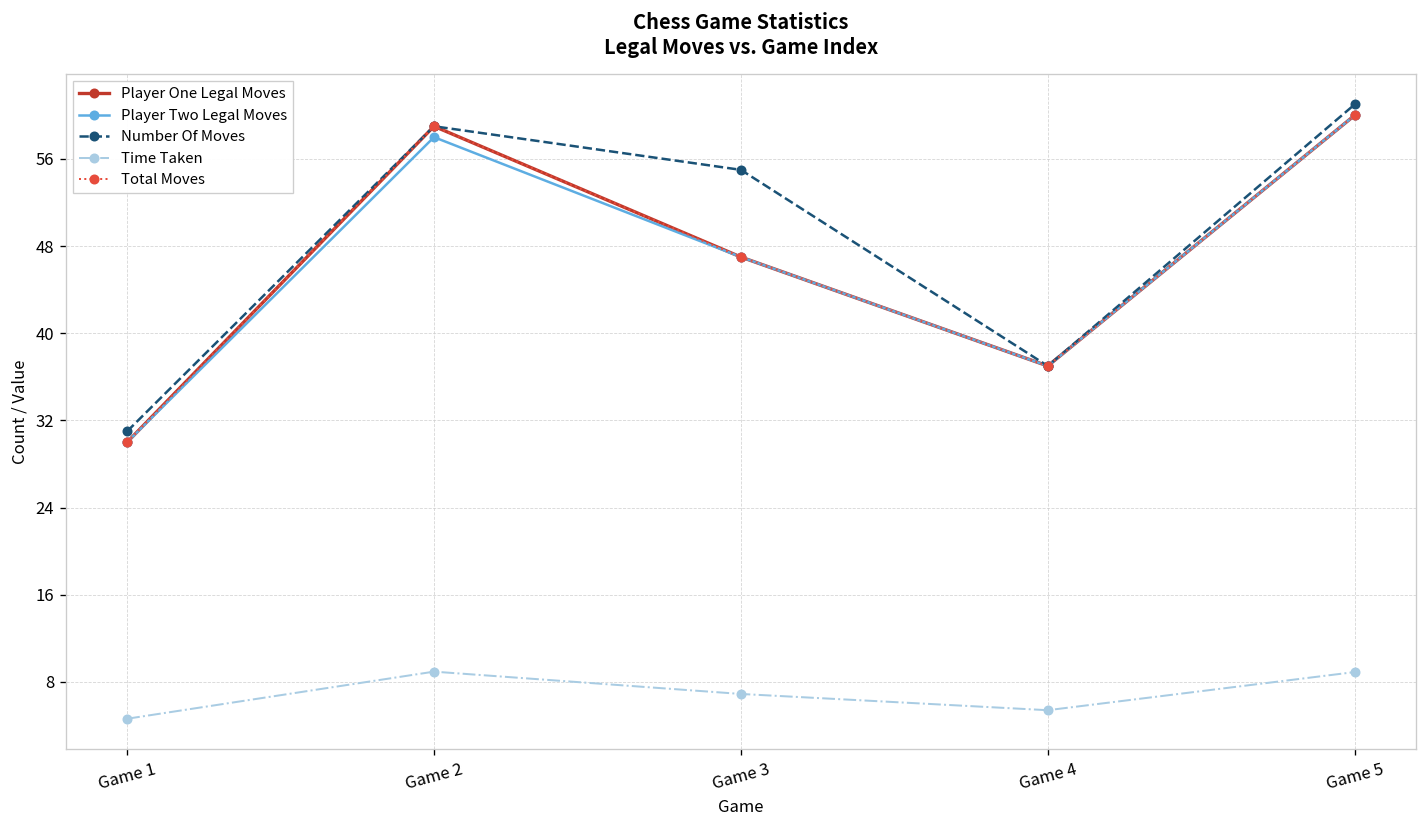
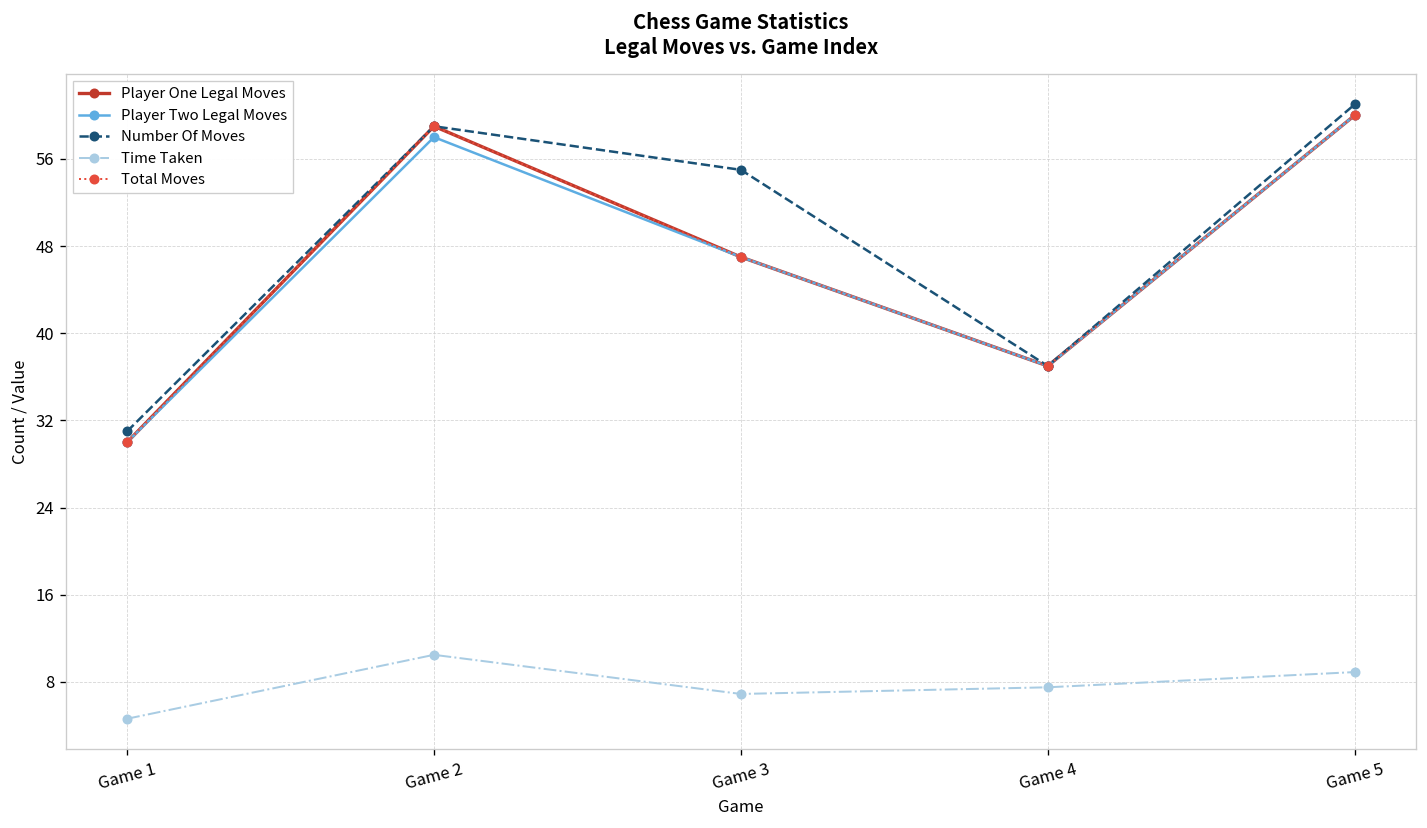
  {
    "Player Two Legal Moves": {
      "Game 2": 58
    },
    "Number Of Moves": {
      "Game 1": 31,
      "Game 3": 55,
      "Game 5": 61
    },
    "Time Taken": {
      "Game 1": 5,
-     "Game 2": 9,
+     "Game 2": 10,
      "Game 3": 7,
-     "Game 4": 5,
+     "Game 4": 8,
      "Game 5": 9
    }
  }
